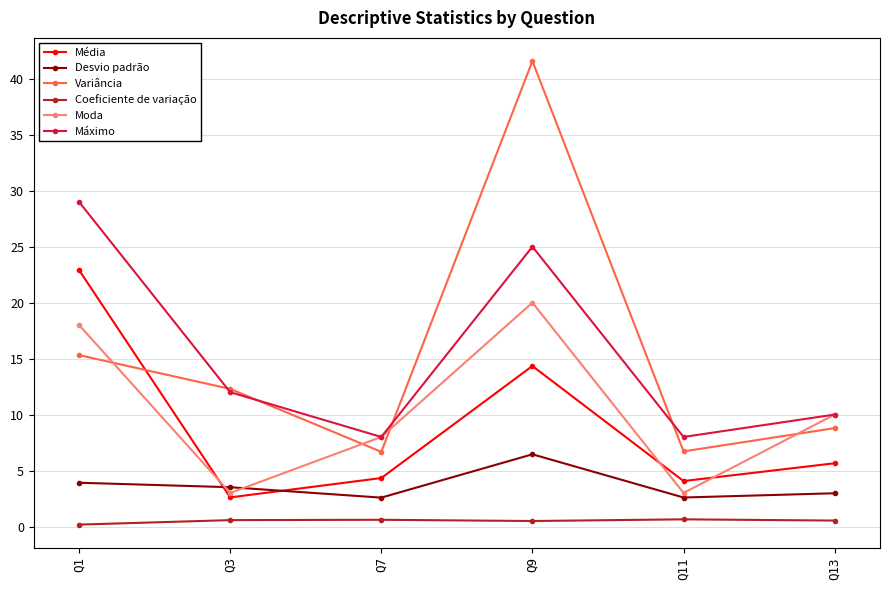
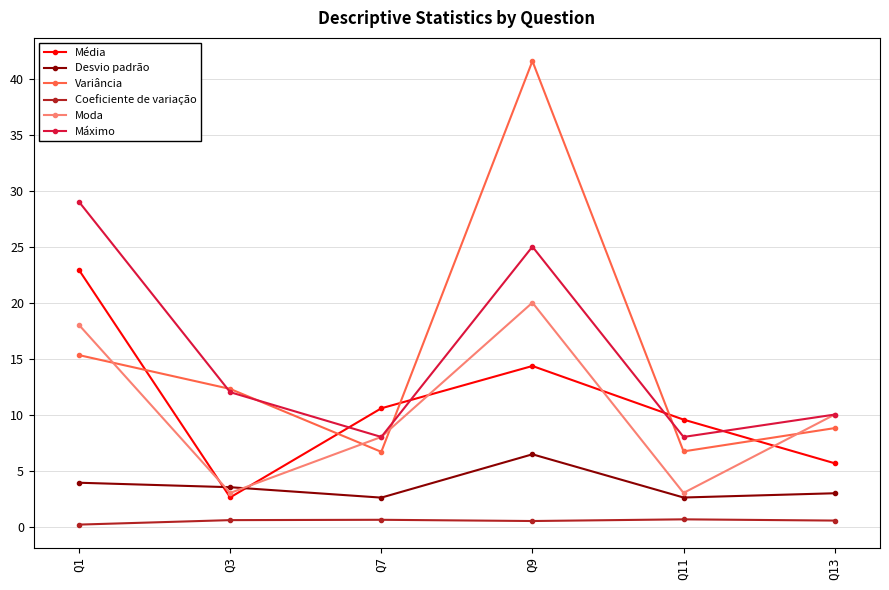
  {
    "Média": {
      "Q1": 22.9,
      "Q3": 2.6,
-     "Q7": 4.3,
+     "Q7": 10.6,
      "Q9": 14.3,
-     "Q11": 4.1,
+     "Q11": 9.6,
      "Q13": 5.7
    },
    "Desvio padrão": {
      "Q1": 3.9,
      "Q3": 3.5,
      "Q7": 2.6,
      "Q9": 6.5,
      "Q11": 2.6,
      "Q13": 3.0
    }
  }
